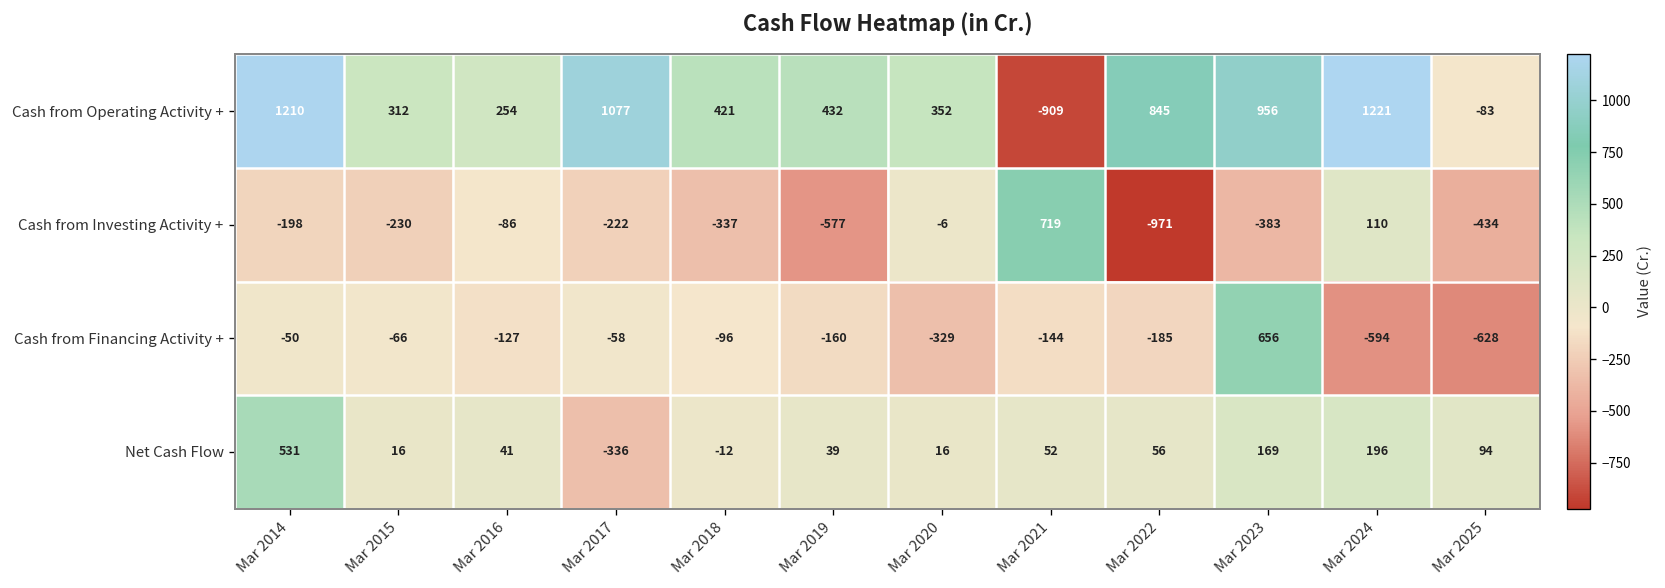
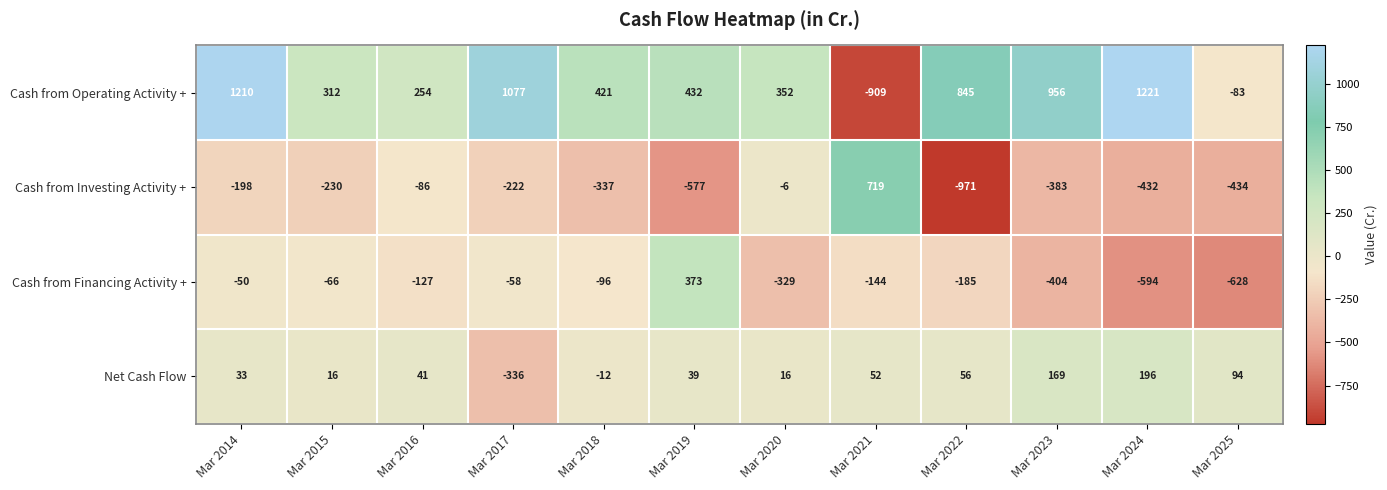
  {
    "Cash from Operating Activity +": {
      "Mar 2014": 1210,
      "Mar 2015": 312,
      "Mar 2016": 254,
      "Mar 2017": 1077,
      "Mar 2018": 421,
      "Mar 2019": 432,
      "Mar 2020": 352,
      "Mar 2021": -909,
      "Mar 2022": 845,
      "Mar 2023": 956,
      "Mar 2024": 1221,
      "Mar 2025": -83
    },
    "Cash from Investing Activity +": {
      "Mar 2014": -198,
      "Mar 2015": -230,
      "Mar 2016": -86,
      "Mar 2017": -222,
      "Mar 2018": -337,
      "Mar 2019": -577,
      "Mar 2020": -6,
      "Mar 2021": 719,
      "Mar 2022": -971,
      "Mar 2023": -383,
-     "Mar 2024": 110,
+     "Mar 2024": -432,
      "Mar 2025": -434
    },
    "Cash from Financing Activity +": {
      "Mar 2014": -50,
      "Mar 2015": -66,
      "Mar 2016": -127,
      "Mar 2017": -58,
      "Mar 2018": -96,
-     "Mar 2019": -160,
+     "Mar 2019": 373,
      "Mar 2020": -329,
      "Mar 2021": -144,
      "Mar 2022": -185,
-     "Mar 2023": 656,
+     "Mar 2023": -404,
      "Mar 2024": -594,
      "Mar 2025": -628
    },
    "Net Cash Flow": {
-     "Mar 2014": 531,
+     "Mar 2014": 33,
      "Mar 2015": 16,
      "Mar 2016": 41,
      "Mar 2017": -336,
      "Mar 2018": -12,
      "Mar 2019": 39,
      "Mar 2020": 16,
      "Mar 2021": 52,
      "Mar 2022": 56,
      "Mar 2023": 169,
      "Mar 2024": 196,
      "Mar 2025": 94
    }
  }
